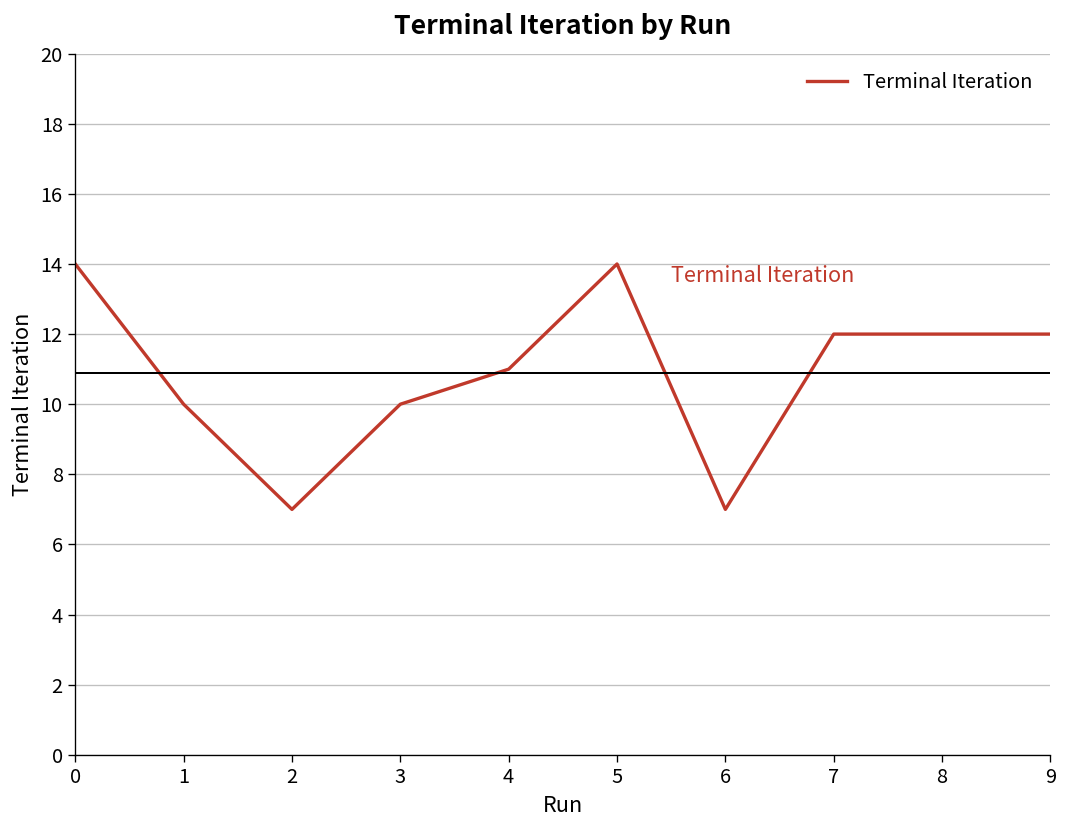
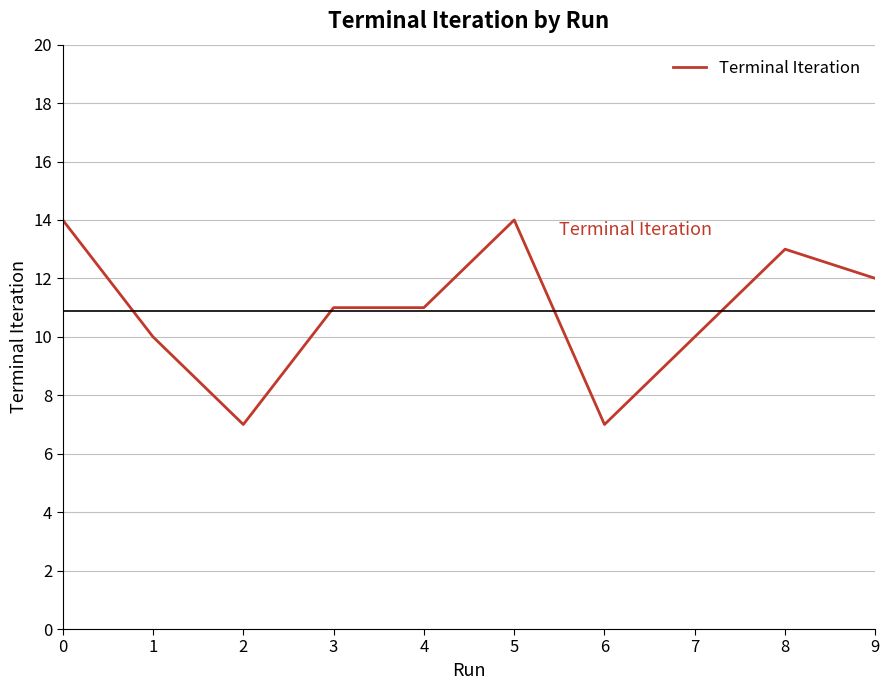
  {
    "0": 14,
    "1": 10,
    "2": 7,
-   "3": 10,
+   "3": 11,
    "4": 11,
    "5": 14,
    "6": 7,
-   "7": 12,
-   "8": 12,
+   "7": 10,
+   "8": 13,
    "9": 12
  }
